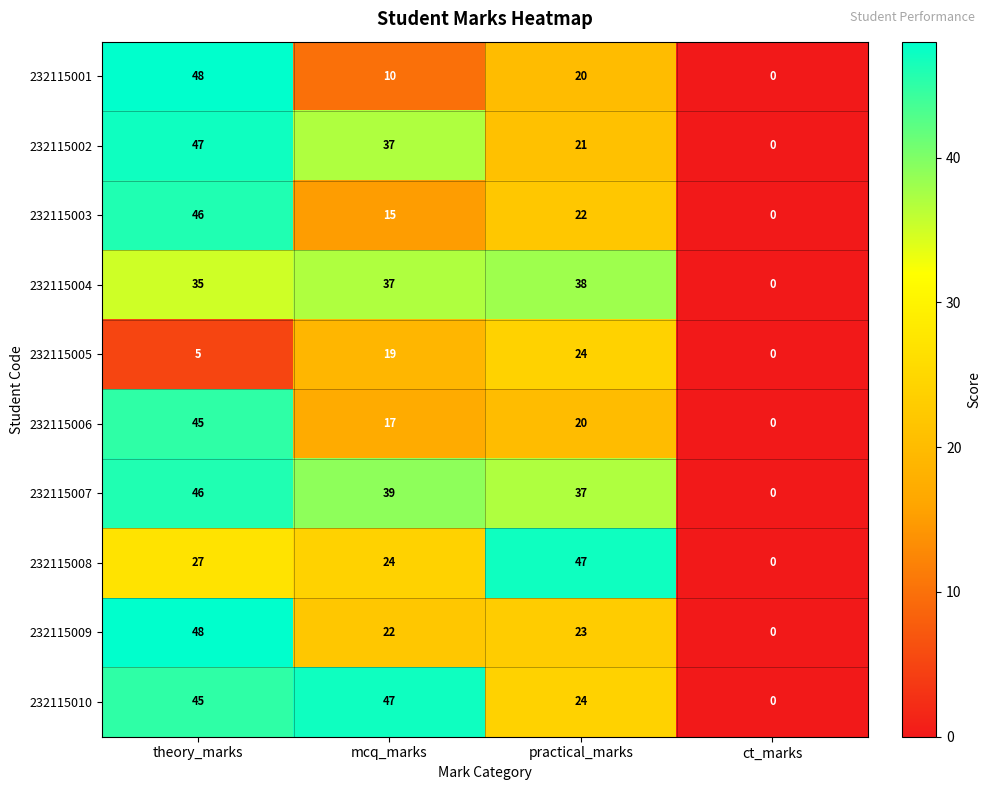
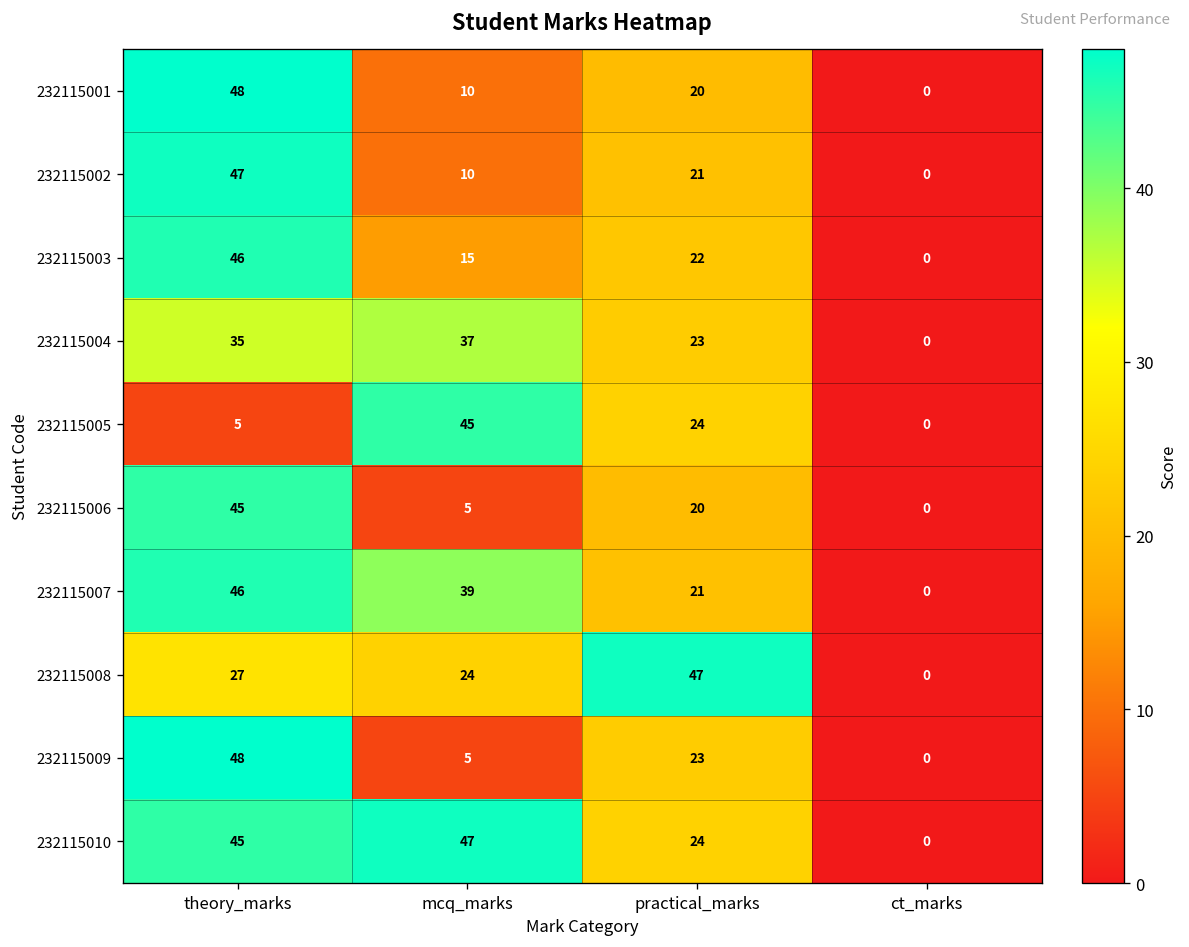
  {
    "232115001": {
      "theory_marks": 48,
      "mcq_marks": 10,
      "practical_marks": 20,
      "ct_marks": 0
    },
    "232115002": {
      "theory_marks": 47,
-     "mcq_marks": 37,
+     "mcq_marks": 10,
      "practical_marks": 21,
      "ct_marks": 0
    },
    "232115003": {
      "theory_marks": 46,
      "mcq_marks": 15,
      "practical_marks": 22,
      "ct_marks": 0
    },
    "232115004": {
      "theory_marks": 35,
      "mcq_marks": 37,
-     "practical_marks": 38,
+     "practical_marks": 23,
      "ct_marks": 0
    },
    "232115005": {
      "theory_marks": 5,
-     "mcq_marks": 19,
+     "mcq_marks": 45,
      "practical_marks": 24,
      "ct_marks": 0
    },
    "232115006": {
      "theory_marks": 45,
-     "mcq_marks": 17,
+     "mcq_marks": 5,
      "practical_marks": 20,
      "ct_marks": 0
    },
    "232115007": {
      "theory_marks": 46,
      "mcq_marks": 39,
-     "practical_marks": 37,
+     "practical_marks": 21,
      "ct_marks": 0
    },
    "232115008": {
      "theory_marks": 27,
      "mcq_marks": 24,
      "practical_marks": 47,
      "ct_marks": 0
    },
    "232115009": {
      "theory_marks": 48,
-     "mcq_marks": 22,
+     "mcq_marks": 5,
      "practical_marks": 23,
      "ct_marks": 0
    },
    "232115010": {
      "theory_marks": 45,
      "mcq_marks": 47,
      "practical_marks": 24,
      "ct_marks": 0
    }
  }
